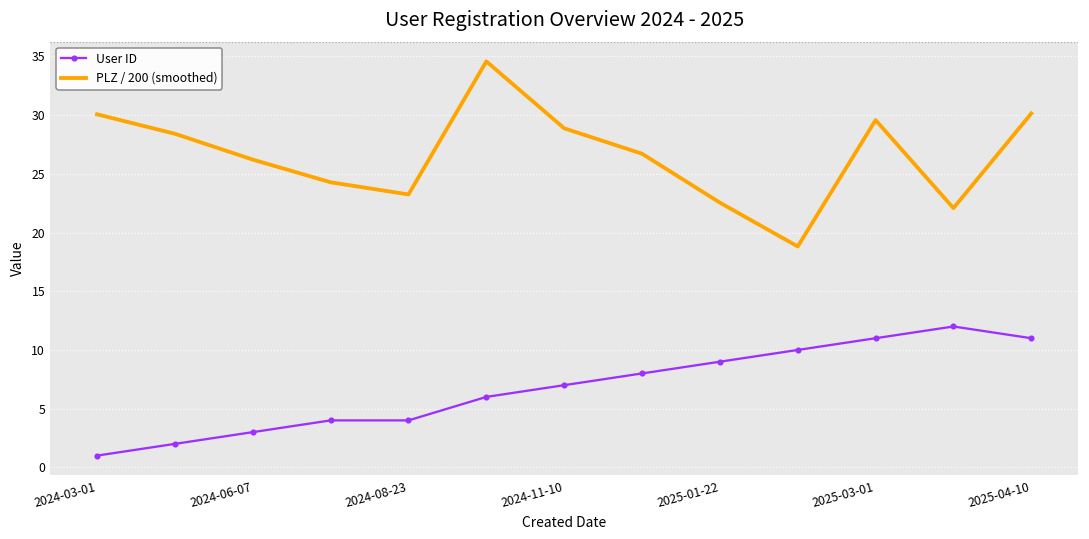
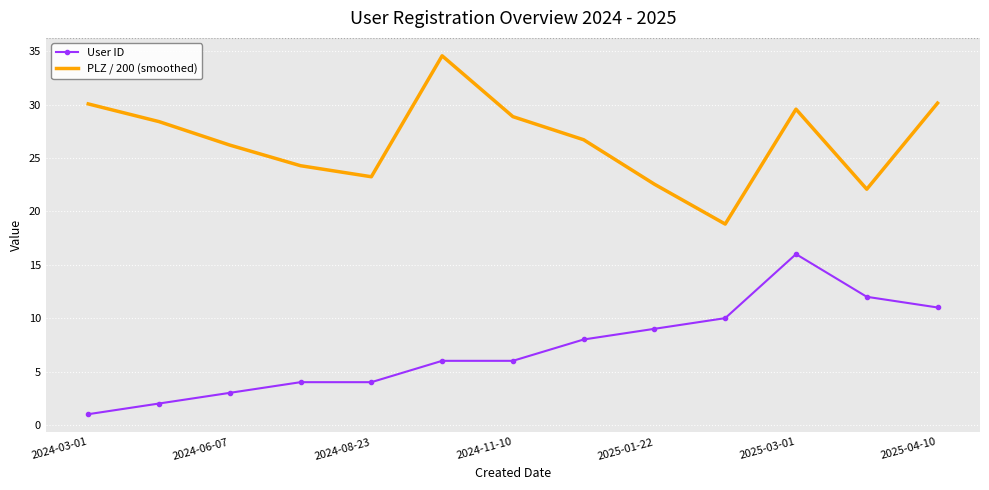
  {
    "User ID": {
      "2024-03-01": 1,
      "2024-06-07": 3,
      "2024-08-23": 4,
-     "2024-11-10": 7,
+     "2024-11-10": 6,
      "2025-01-22": 9,
-     "2025-03-01": 11,
+     "2025-03-01": 16,
      "2025-04-10": 11
    },
    "PLZ / 200 (smoothed)": {
      "2024-03-01": 30,
      "2024-06-07": 26,
      "2024-08-23": 23.3,
      "2024-11-10": 29,
      "2025-01-22": 22.6,
      "2025-03-01": 29.6,
      "2025-04-10": 30
    }
  }
